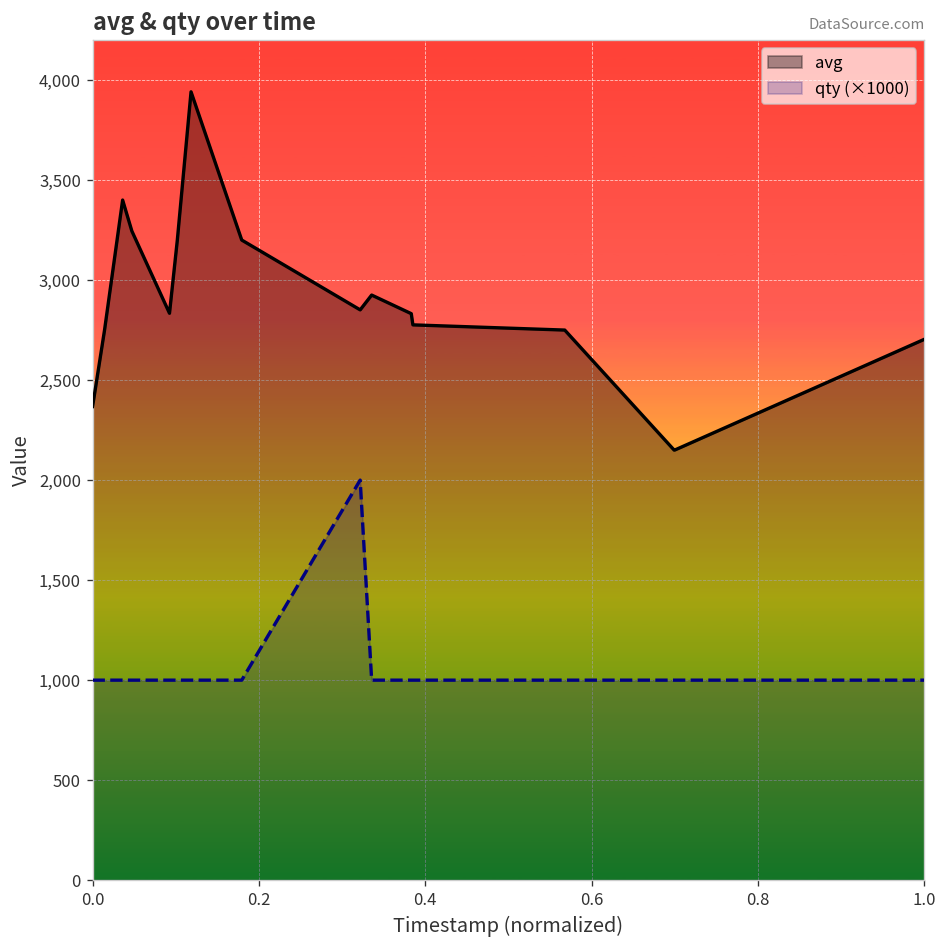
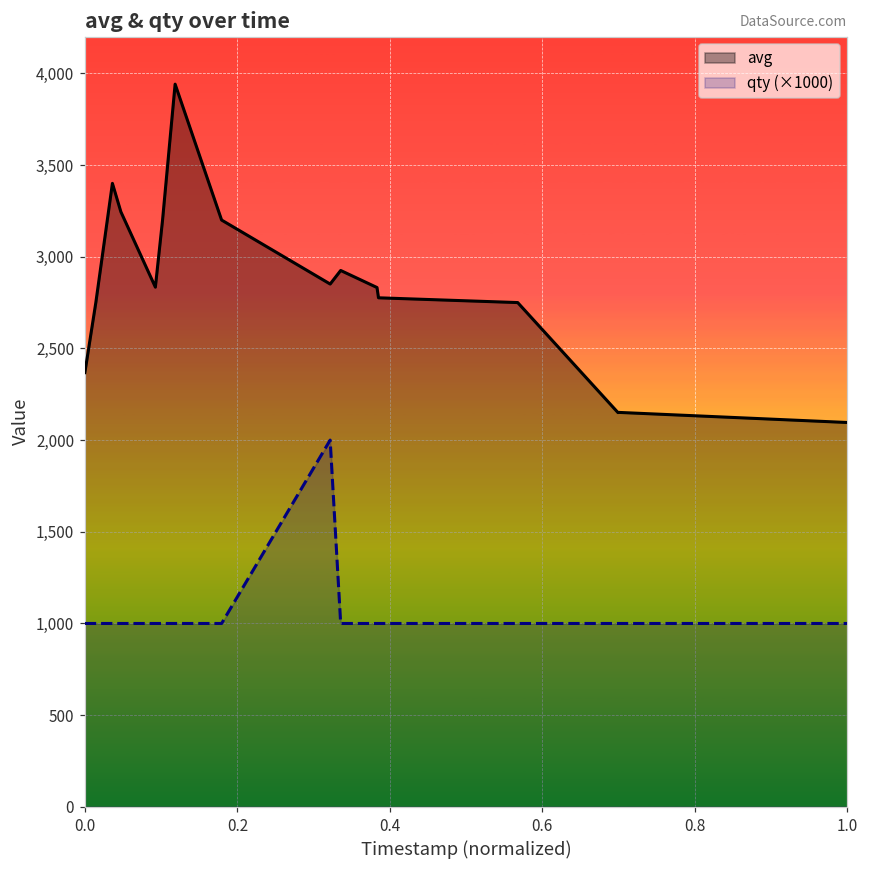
  {
    "avg": {
      "0.0": "2,370",
-     "1.0": "2,700"
+     "1.0": "2,100"
    },
    "qty (×1000)": {
      "0.0": "1,000",
      "1.0": "1,000"
    }
  }
